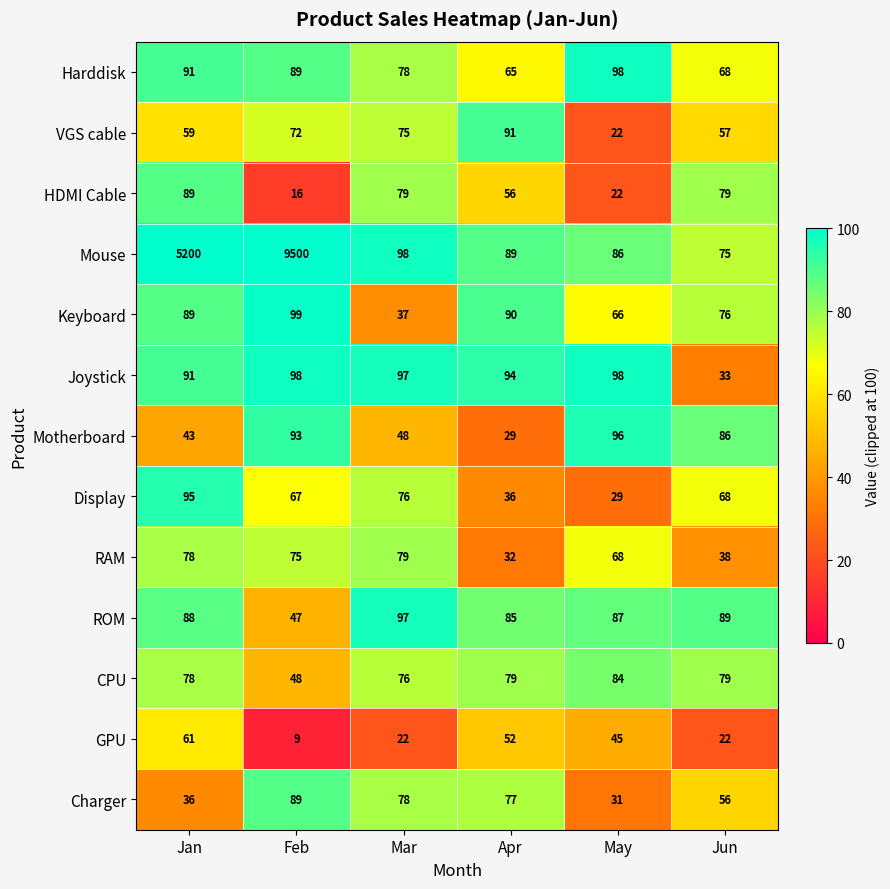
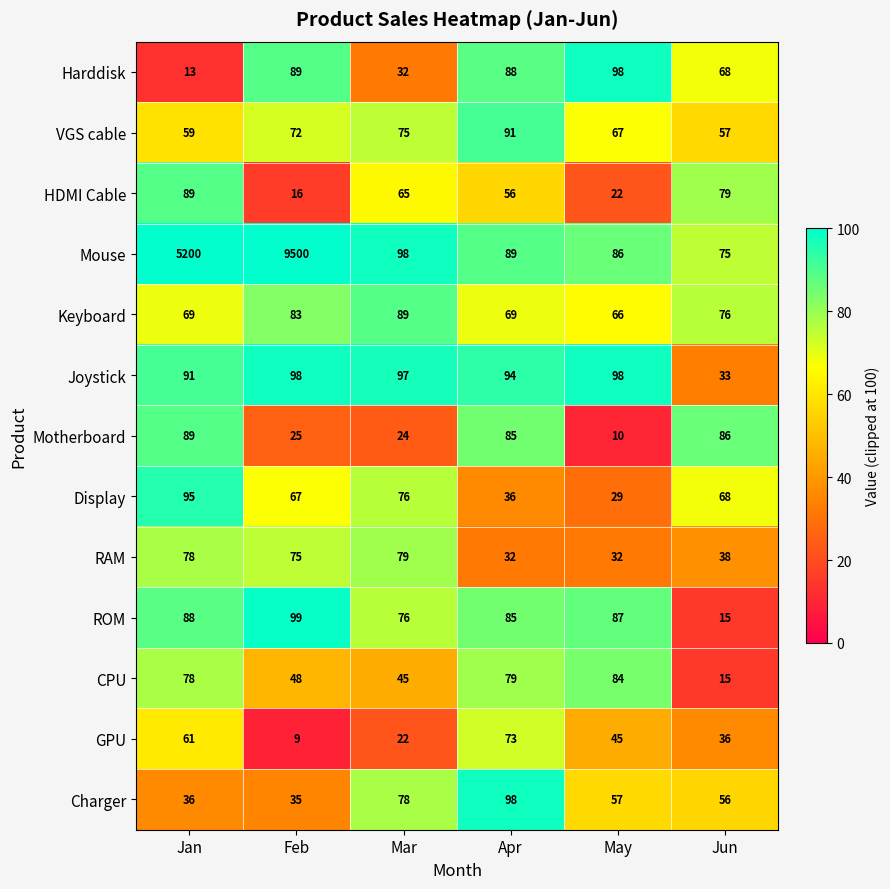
  {
    "Harddisk": {
-     "Jan": 91,
+     "Jan": 13,
      "Feb": 89,
-     "Mar": 78,
-     "Apr": 65,
+     "Mar": 32,
+     "Apr": 88,
      "May": 98,
      "Jun": 68
    },
    "VGS cable": {
      "Jan": 59,
      "Feb": 72,
      "Mar": 75,
      "Apr": 91,
-     "May": 22,
+     "May": 67,
      "Jun": 57
    },
    "HDMI Cable": {
      "Jan": 89,
      "Feb": 16,
-     "Mar": 79,
+     "Mar": 65,
      "Apr": 56,
      "May": 22,
      "Jun": 79
    },
    "Mouse": {
      "Jan": 5200,
      "Feb": 9500,
      "Mar": 98,
      "Apr": 89,
      "May": 86,
      "Jun": 75
    },
    "Keyboard": {
-     "Jan": 89,
-     "Feb": 99,
-     "Mar": 37,
-     "Apr": 90,
+     "Jan": 69,
+     "Feb": 83,
+     "Mar": 89,
+     "Apr": 69,
      "May": 66,
      "Jun": 76
    },
    "Joystick": {
      "Jan": 91,
      "Feb": 98,
      "Mar": 97,
      "Apr": 94,
      "May": 98,
      "Jun": 33
    },
    "Motherboard": {
-     "Jan": 43,
-     "Feb": 93,
-     "Mar": 48,
-     "Apr": 29,
-     "May": 96,
+     "Jan": 89,
+     "Feb": 25,
+     "Mar": 24,
+     "Apr": 85,
+     "May": 10,
      "Jun": 86
    },
    "Display": {
      "Jan": 95,
      "Feb": 67,
      "Mar": 76,
      "Apr": 36,
      "May": 29,
      "Jun": 68
    },
    "RAM": {
      "Jan": 78,
      "Feb": 75,
      "Mar": 79,
      "Apr": 32,
-     "May": 68,
+     "May": 32,
      "Jun": 38
    },
    "ROM": {
      "Jan": 88,
-     "Feb": 47,
-     "Mar": 97,
+     "Feb": 99,
+     "Mar": 76,
      "Apr": 85,
      "May": 87,
-     "Jun": 89
+     "Jun": 15
    },
    "CPU": {
      "Jan": 78,
      "Feb": 48,
-     "Mar": 76,
+     "Mar": 45,
      "Apr": 79,
      "May": 84,
-     "Jun": 79
+     "Jun": 15
    },
    "GPU": {
      "Jan": 61,
      "Feb": 9,
      "Mar": 22,
-     "Apr": 52,
+     "Apr": 73,
      "May": 45,
-     "Jun": 22
+     "Jun": 36
    },
    "Charger": {
      "Jan": 36,
-     "Feb": 89,
+     "Feb": 35,
      "Mar": 78,
-     "Apr": 77,
-     "May": 31,
+     "Apr": 98,
+     "May": 57,
      "Jun": 56
    }
  }
